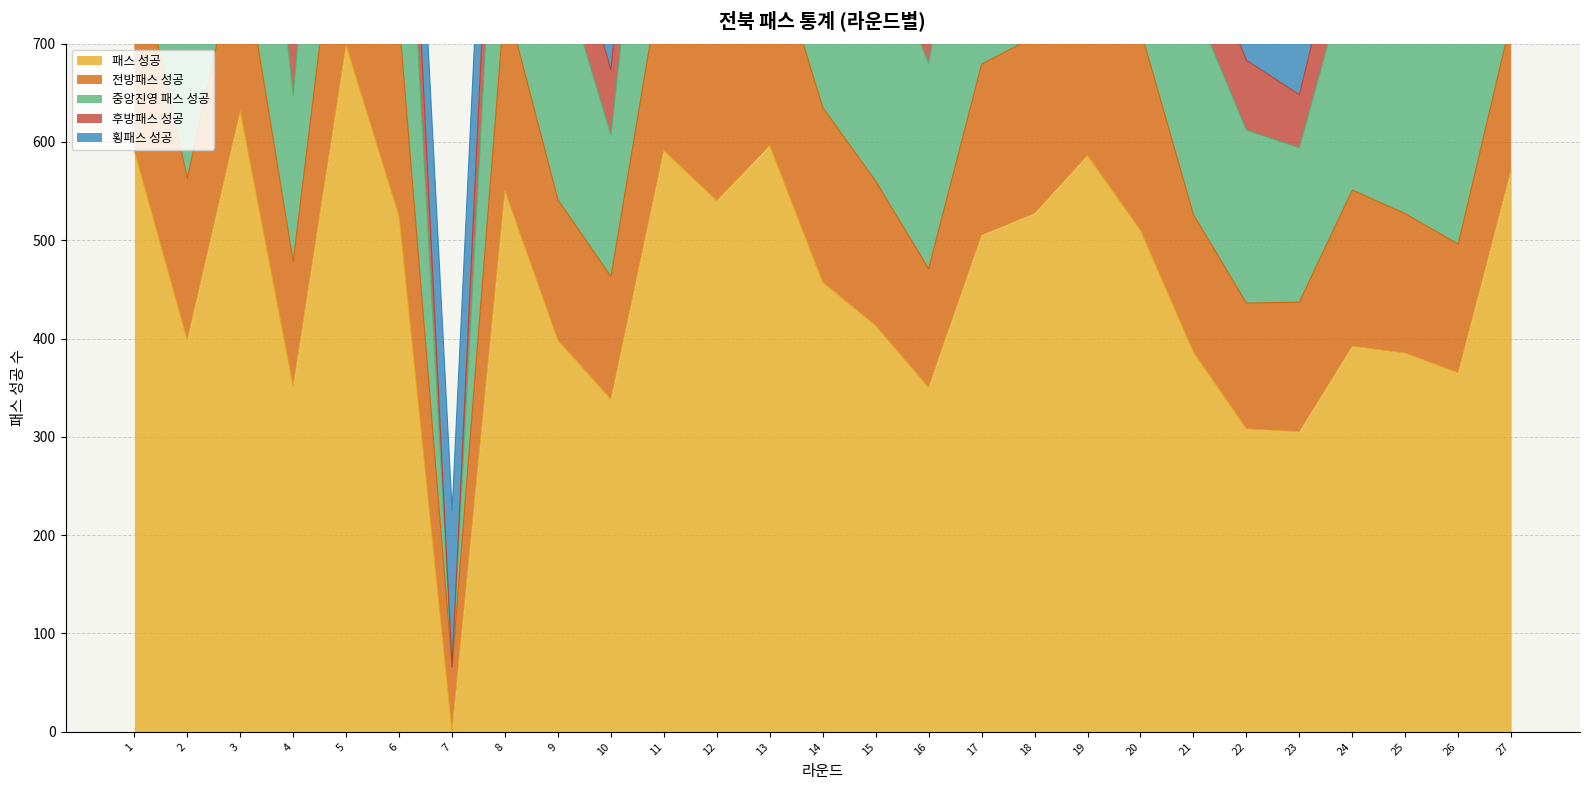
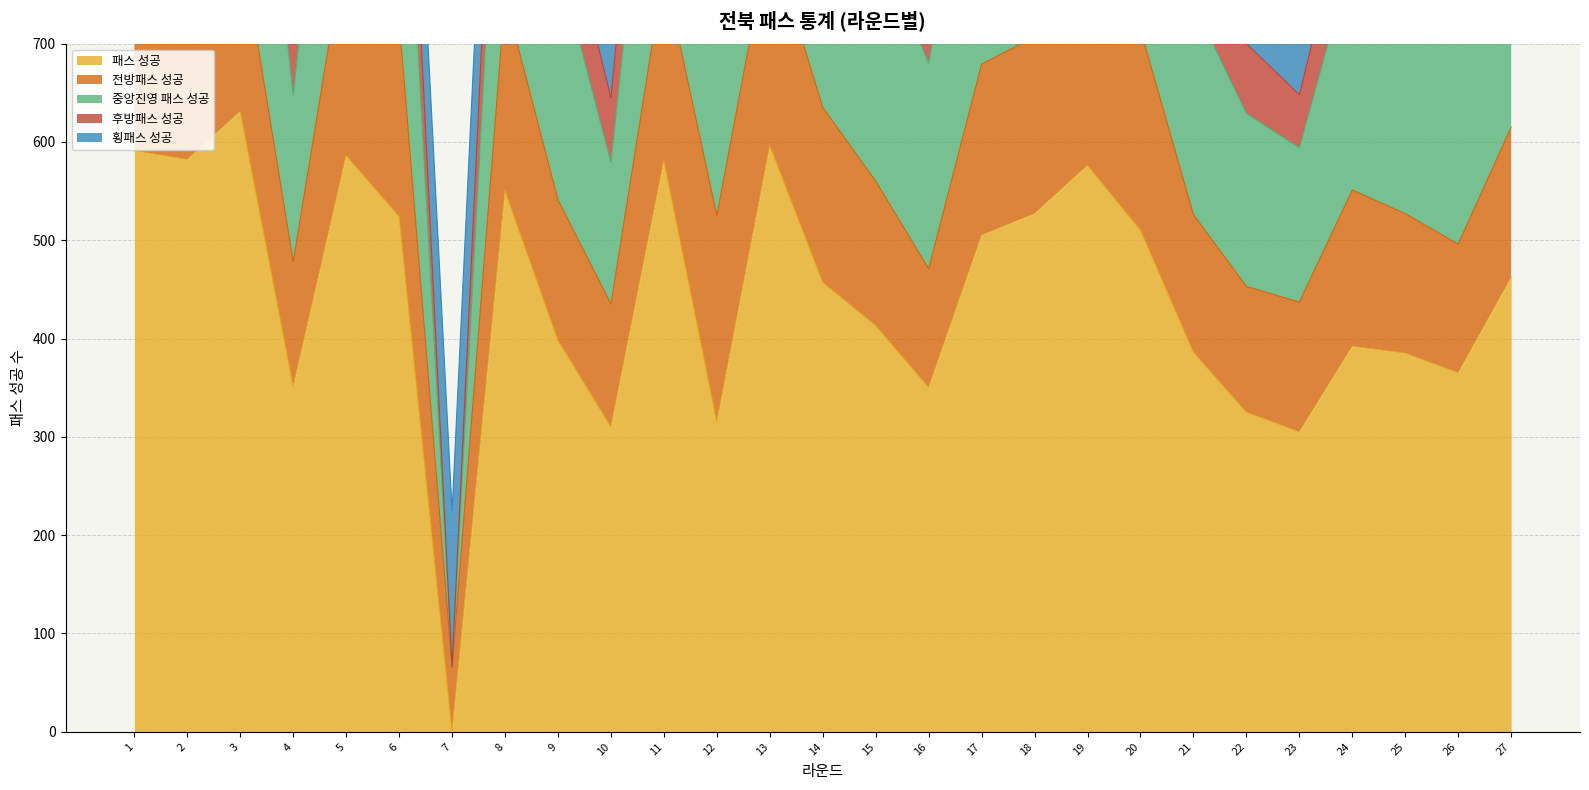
  {
    "패스 성공": {
      "1": 590,
-     "2": 400,
+     "2": 580,
      "3": 630,
      "4": 350,
-     "5": 700,
+     "5": 590,
      "6": 520,
      "7": 0,
      "8": 550,
      "9": 400,
-     "10": 340,
-     "11": 590,
-     "12": 540,
+     "10": 310,
+     "11": 580,
+     "12": 320,
      "13": 600,
      "14": 460,
      "15": 410,
      "16": 350,
      "17": 510,
      "18": 530,
-     "19": 590,
+     "19": 580,
      "20": 510,
      "21": 390,
-     "22": 310,
+     "22": 330,
      "23": 310,
      "24": 390,
      "25": 390,
      "26": 370,
-     "27": 570
+     "27": 460
    },
    "전방패스 성공": {
      "4": 130,
      "9": 140,
      "10": 130,
      "14": 180,
      "15": 150,
      "16": 120,
      "17": 170,
      "21": 140,
      "22": 130,
      "23": 130,
      "24": 160,
      "25": 140,
      "26": 130
    },
    "중앙진영 패스 성공": {
      "4": 170,
      "10": 140,
      "16": 210,
      "22": 180,
      "23": 160
    },
    "후방패스 성공": {
      "10": 70,
      "22": 70,
      "23": 50
    },
    "횡패스 성공": {
      "7": 160
    }
  }
